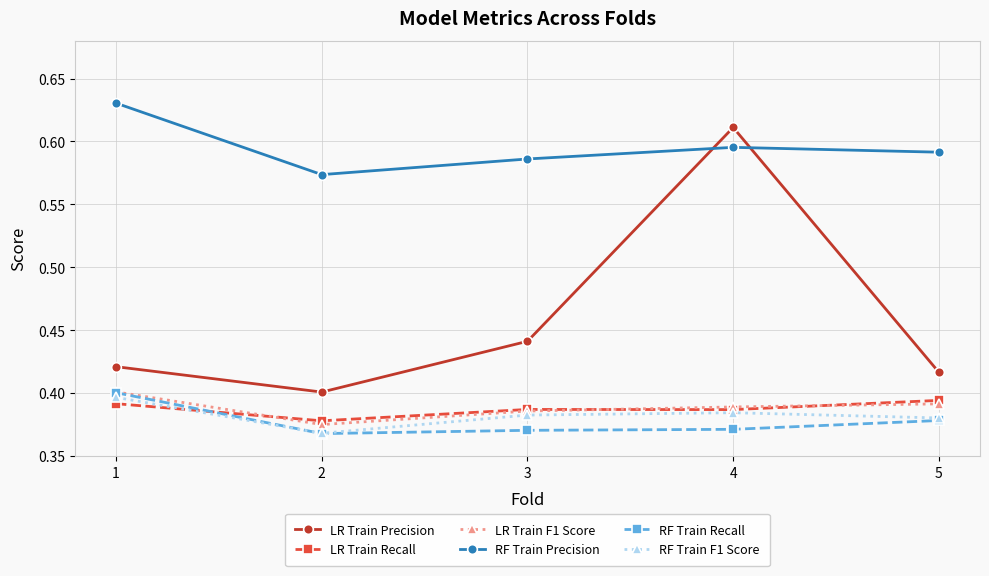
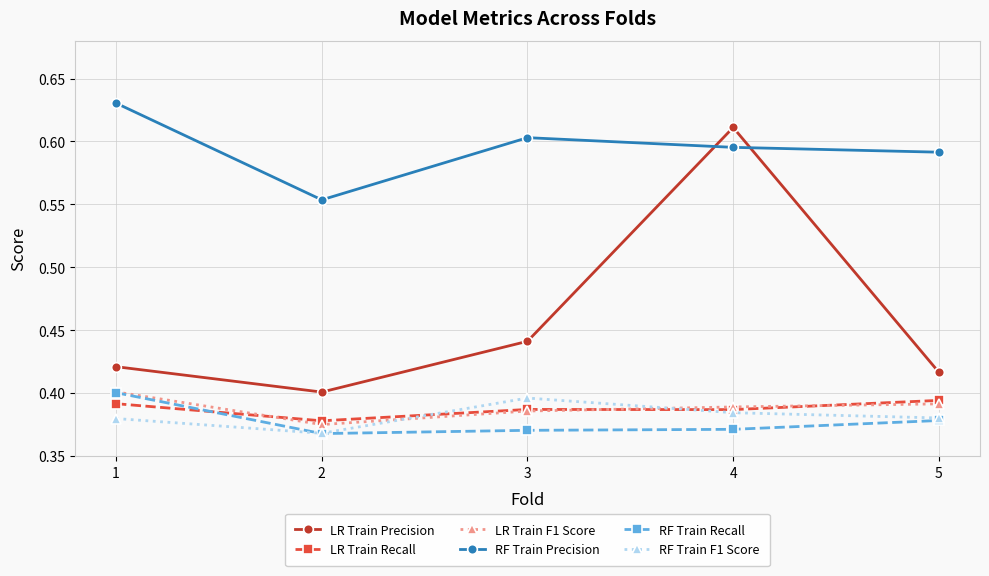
  {
    "LR Train F1 Score": {
      "2": 0.375,
      "4": 0.389,
      "5": 0.391
    },
    "RF Train Precision": {
      "1": 0.630,
-     "2": 0.574,
-     "3": 0.586,
+     "2": 0.554,
+     "3": 0.603,
      "4": 0.595,
      "5": 0.591
    },
    "RF Train Recall": {
      "3": 0.370,
      "4": 0.371
    },
    "RF Train F1 Score": {
-     "1": 0.397,
-     "3": 0.383,
+     "1": 0.380,
+     "3": 0.396,
      "4": 0.384
    }
  }
